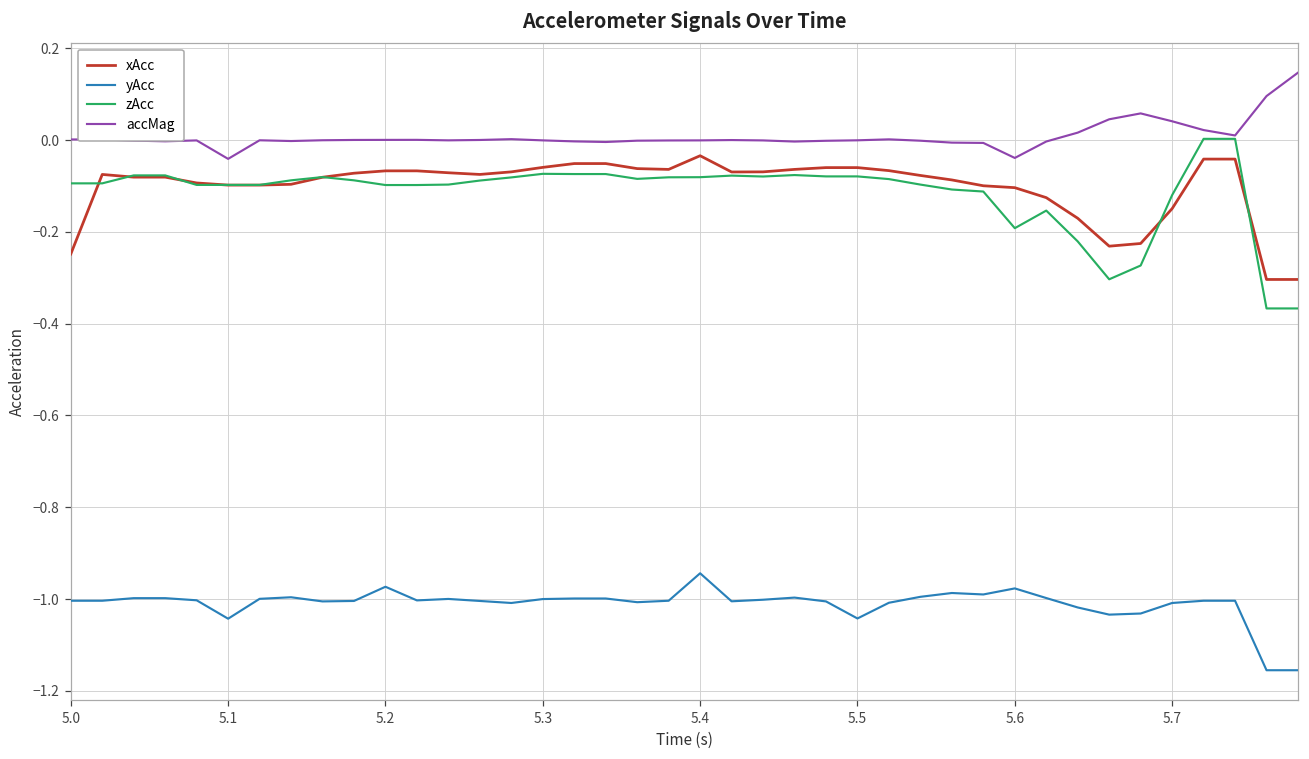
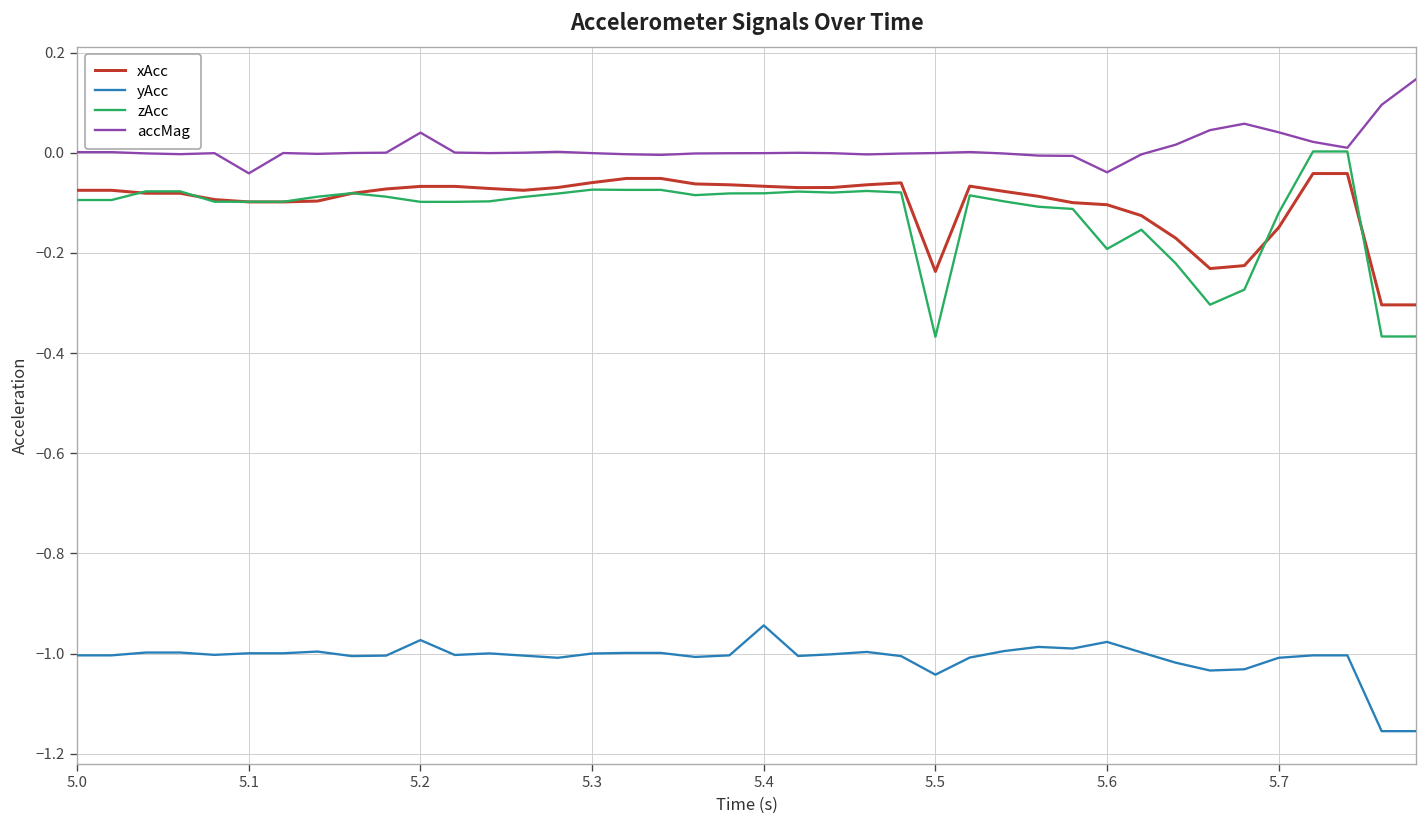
  {
    "xAcc": {
-     "5.0": -0.25,
+     "5.0": -0.07,
      "5.2": -0.07,
      "5.3": -0.06,
-     "5.4": -0.03,
-     "5.5": -0.06,
+     "5.4": -0.07,
+     "5.5": -0.24,
      "5.6": -0.10,
      "5.7": -0.15
    },
    "yAcc": {
      "5.0": -1.00,
-     "5.1": -1.04,
+     "5.1": -1.00,
      "5.2": -0.97,
      "5.3": -1.00,
      "5.4": -0.94,
      "5.5": -1.04,
      "5.6": -0.98,
      "5.7": -1.01
    },
    "zAcc": {
      "5.0": -0.09,
      "5.2": -0.10,
      "5.3": -0.07,
      "5.4": -0.08,
-     "5.5": -0.08,
+     "5.5": -0.37,
      "5.6": -0.19,
      "5.7": -0.12
    },
    "accMag": {
      "5.0": 0.00,
      "5.1": -0.04,
-     "5.2": 0.00,
+     "5.2": 0.04,
      "5.3": 0.00,
      "5.4": 0.00,
      "5.5": 0.00,
      "5.6": -0.04,
      "5.7": 0.04
    }
  }
